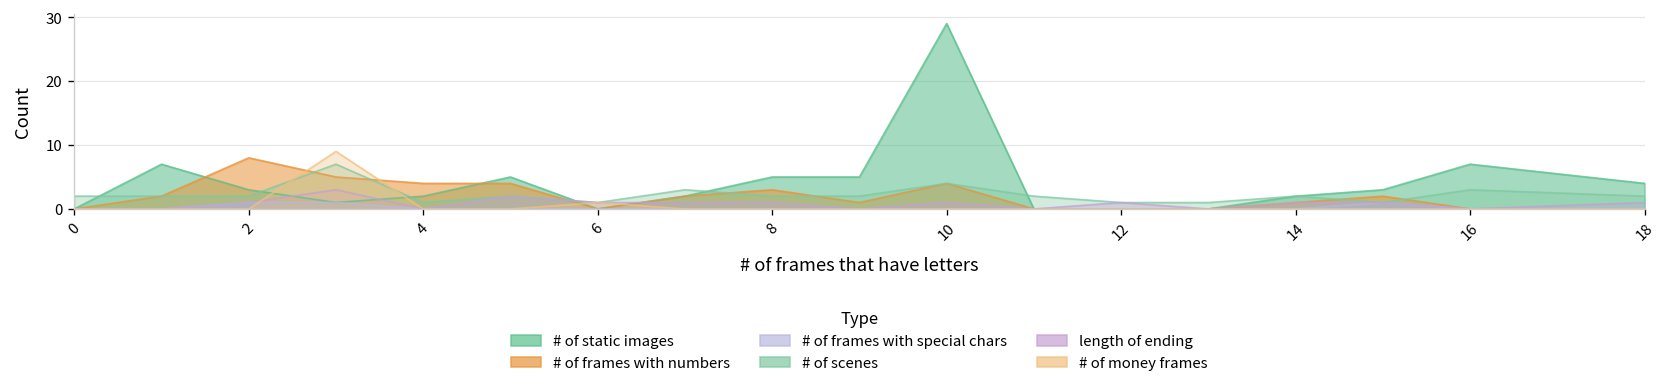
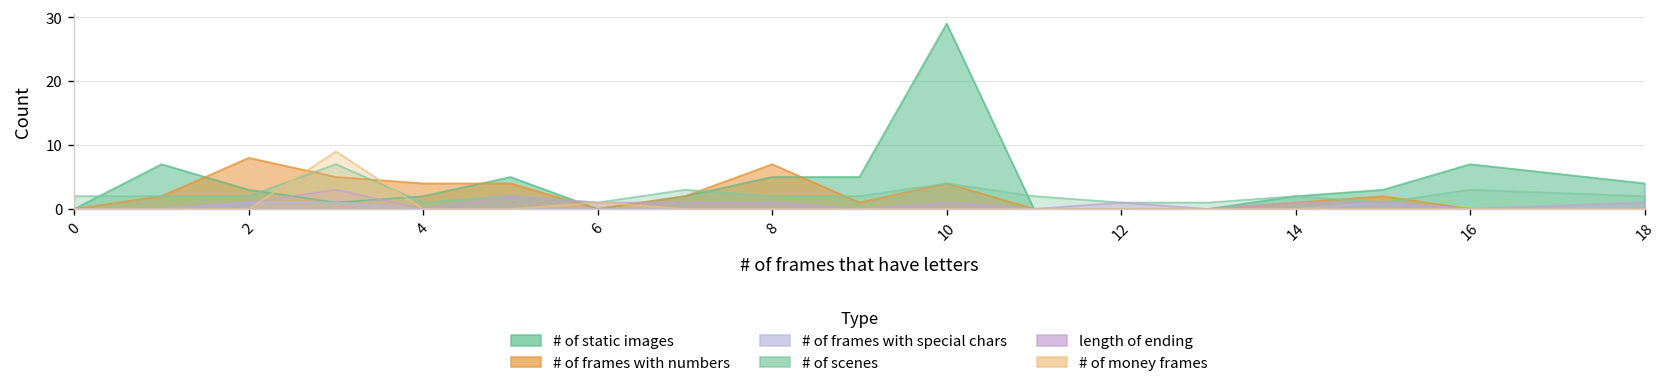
  {
    "# of frames with numbers": {
      "2": 8,
      "4": 4,
-     "8": 3
+     "8": 7
    }
  }
